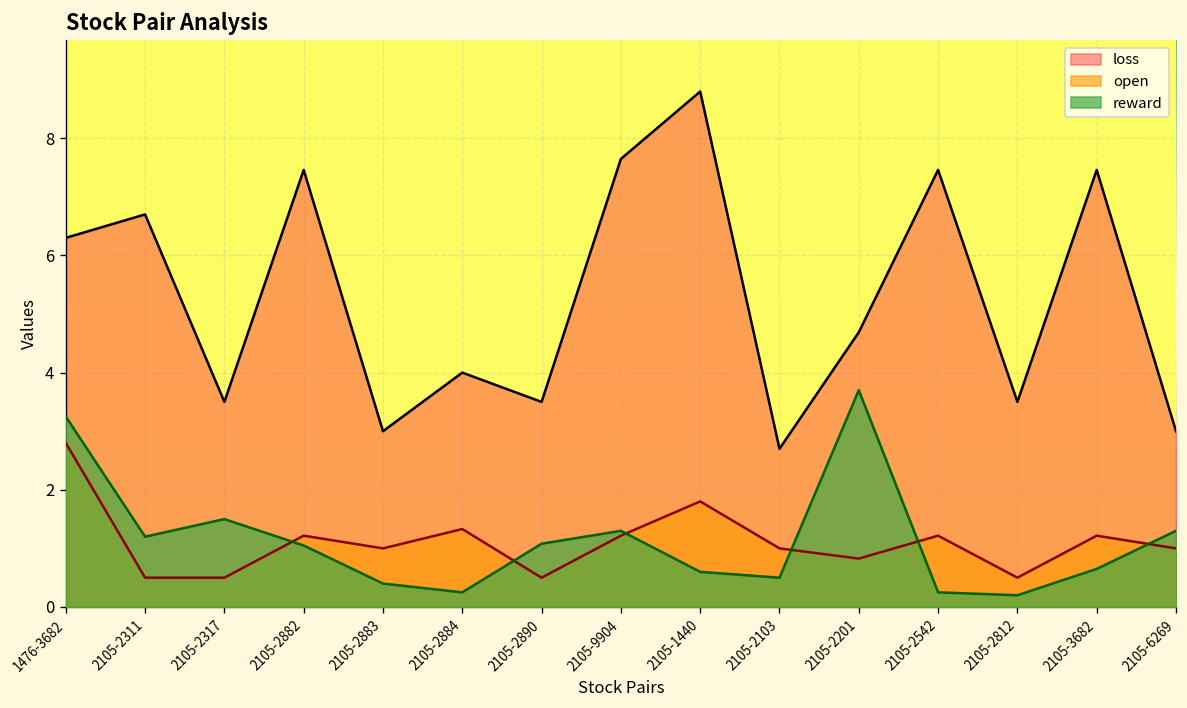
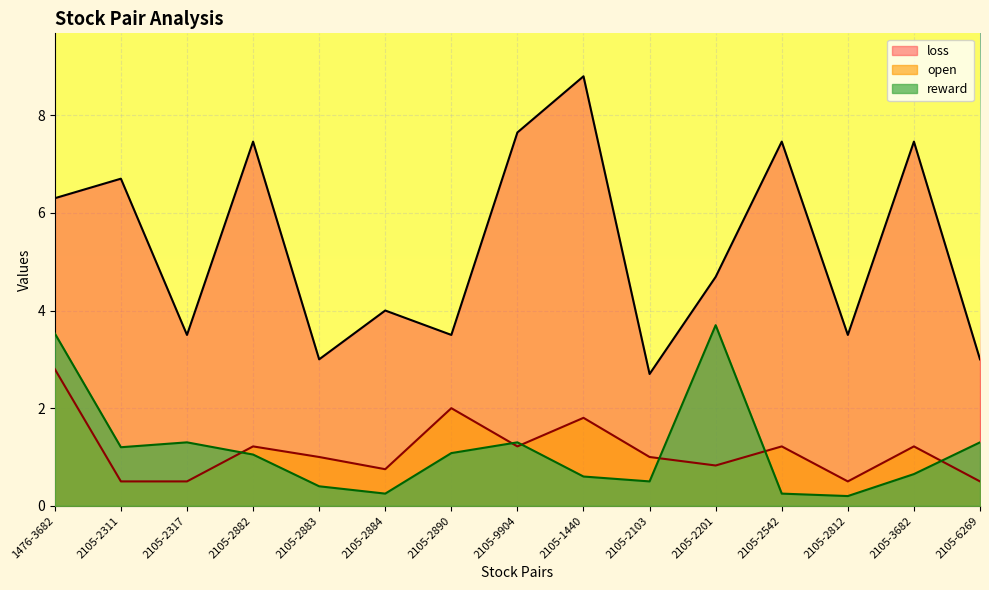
  {
    "loss": {
      "1476-3682": 6.3,
      "2105-2311": 6.7,
      "2105-2317": 3.5,
      "2105-2882": 7.5,
      "2105-2883": 3.0,
      "2105-2884": 4.0,
      "2105-2890": 3.5,
      "2105-9904": 7.6,
      "2105-1440": 8.8,
      "2105-2103": 2.7,
      "2105-2201": 4.7,
      "2105-2542": 7.5,
      "2105-2812": 3.5,
      "2105-3682": 7.5,
      "2105-6269": 3.0
    },
    "open": {
      "1476-3682": 2.8,
      "2105-2311": 0.5,
      "2105-2317": 0.5,
      "2105-2882": 1.2,
      "2105-2883": 1.0,
-     "2105-2884": 1.3,
-     "2105-2890": 0.5,
+     "2105-2884": 0.8,
+     "2105-2890": 2.0,
      "2105-9904": 1.2,
      "2105-1440": 1.8,
      "2105-2103": 1.0,
      "2105-2201": 0.8,
      "2105-2542": 1.2,
      "2105-2812": 0.5,
      "2105-3682": 1.2,
-     "2105-6269": 1.0
+     "2105-6269": 0.5
    },
    "reward": {
-     "1476-3682": 3.3,
+     "1476-3682": 3.5,
      "2105-2311": 1.2,
-     "2105-2317": 1.5,
+     "2105-2317": 1.3,
      "2105-2882": 1.1,
      "2105-2883": 0.4,
      "2105-2884": 0.3,
      "2105-2890": 1.1,
      "2105-9904": 1.3,
      "2105-1440": 0.6,
      "2105-2103": 0.5,
      "2105-2201": 3.7,
      "2105-2542": 0.3,
      "2105-2812": 0.2,
      "2105-3682": 0.7,
      "2105-6269": 1.3
    }
  }
